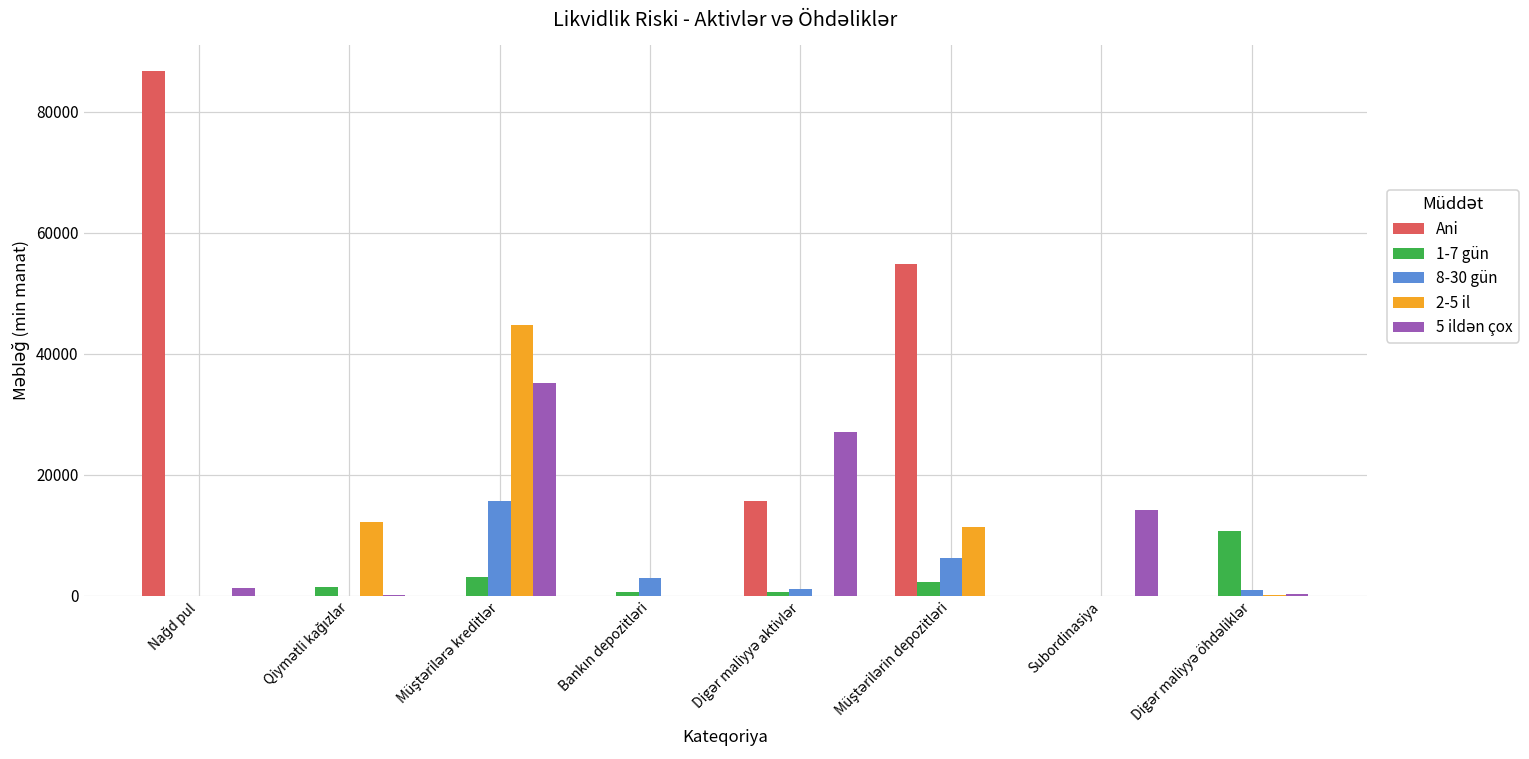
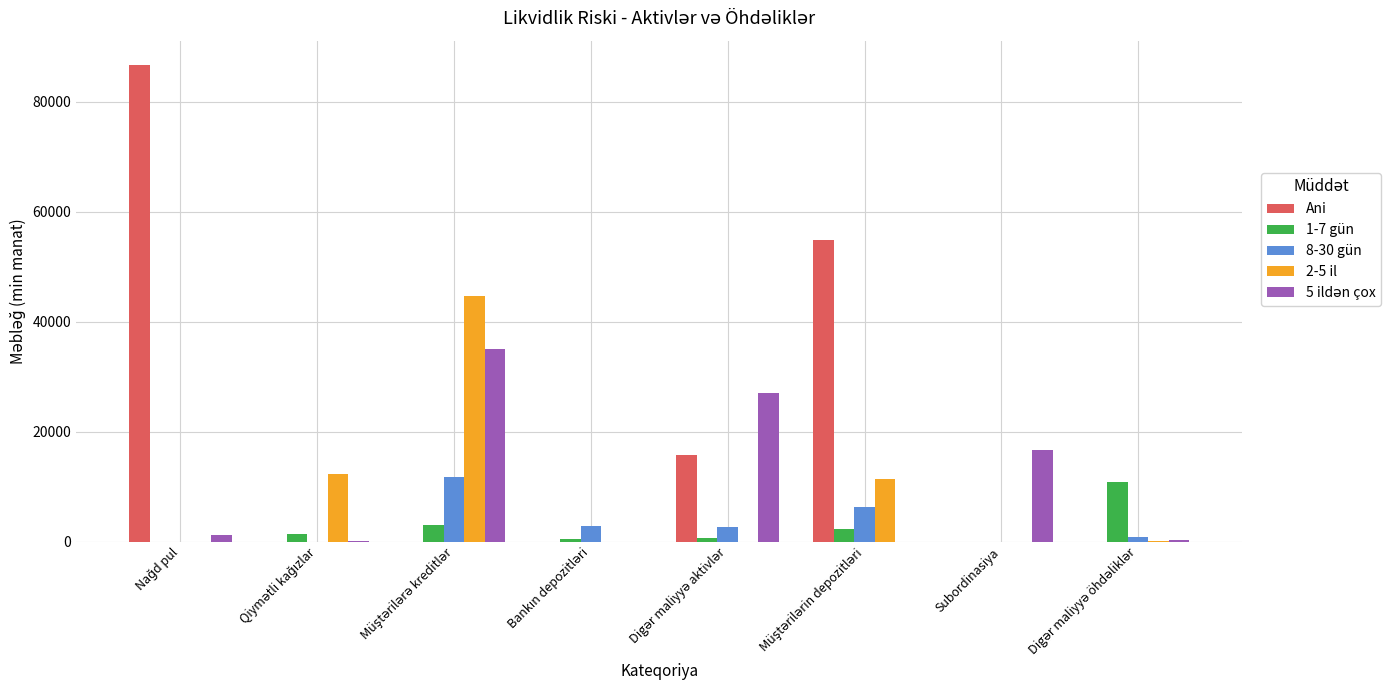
  {
    "Ani": {
      "Nağd pul": 87000,
      "Qiymətli kağızlar": 0,
      "Müştərilərə kreditlər": 0,
      "Bankın depozitləri": 0,
      "Digər maliyyə aktivlər": 16000,
      "Müştərilərin depozitləri": 55000,
      "Subordinasiya": 0,
      "Digər maliyyə öhdəliklər": 0
    },
    "1-7 gün": {
      "Nağd pul": 0,
      "Qiymətli kağızlar": 1000,
      "Müştərilərə kreditlər": 3000,
      "Bankın depozitləri": 1000,
      "Digər maliyyə aktivlər": 1000,
      "Müştərilərin depozitləri": 2000,
      "Subordinasiya": 0,
      "Digər maliyyə öhdəliklər": 11000
    },
    "8-30 gün": {
      "Nağd pul": 0,
      "Qiymətli kağızlar": 0,
-     "Müştərilərə kreditlər": 16000,
+     "Müştərilərə kreditlər": 12000,
      "Bankın depozitləri": 3000,
-     "Digər maliyyə aktivlər": 1000,
+     "Digər maliyyə aktivlər": 3000,
      "Müştərilərin depozitləri": 6000,
      "Subordinasiya": 0,
      "Digər maliyyə öhdəliklər": 1000
    },
    "2-5 il": {
      "Nağd pul": 0,
      "Qiymətli kağızlar": 12000,
      "Müştərilərə kreditlər": 45000,
      "Bankın depozitləri": 0,
      "Digər maliyyə aktivlər": 0,
      "Müştərilərin depozitləri": 11000,
      "Subordinasiya": 0
    },
    "5 ildən çox": {
      "Nağd pul": 1000,
      "Müştərilərə kreditlər": 35000,
      "Bankın depozitləri": 0,
      "Digər maliyyə aktivlər": 27000,
      "Müştərilərin depozitləri": 0,
-     "Subordinasiya": 14000
+     "Subordinasiya": 17000
    }
  }
